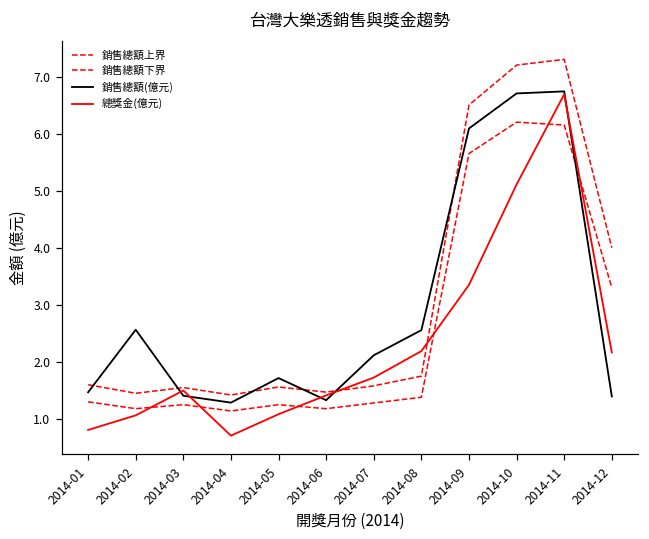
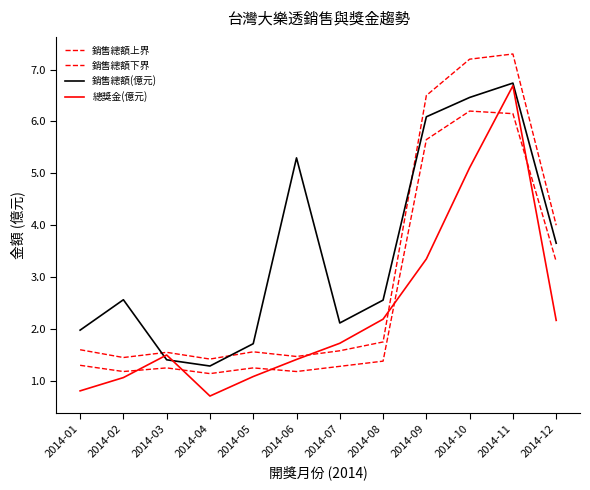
  {
    "銷售總額(億元)": {
-     "2014-01": 1.5,
+     "2014-01": 2.0,
      "2014-02": 2.6,
      "2014-03": 1.4,
      "2014-04": 1.3,
      "2014-05": 1.7,
-     "2014-06": 1.3,
+     "2014-06": 5.3,
      "2014-07": 2.1,
      "2014-08": 2.6,
      "2014-09": 6.1,
-     "2014-10": 6.7,
+     "2014-10": 6.5,
      "2014-11": 6.7,
-     "2014-12": 1.4
+     "2014-12": 3.7
    }
  }
